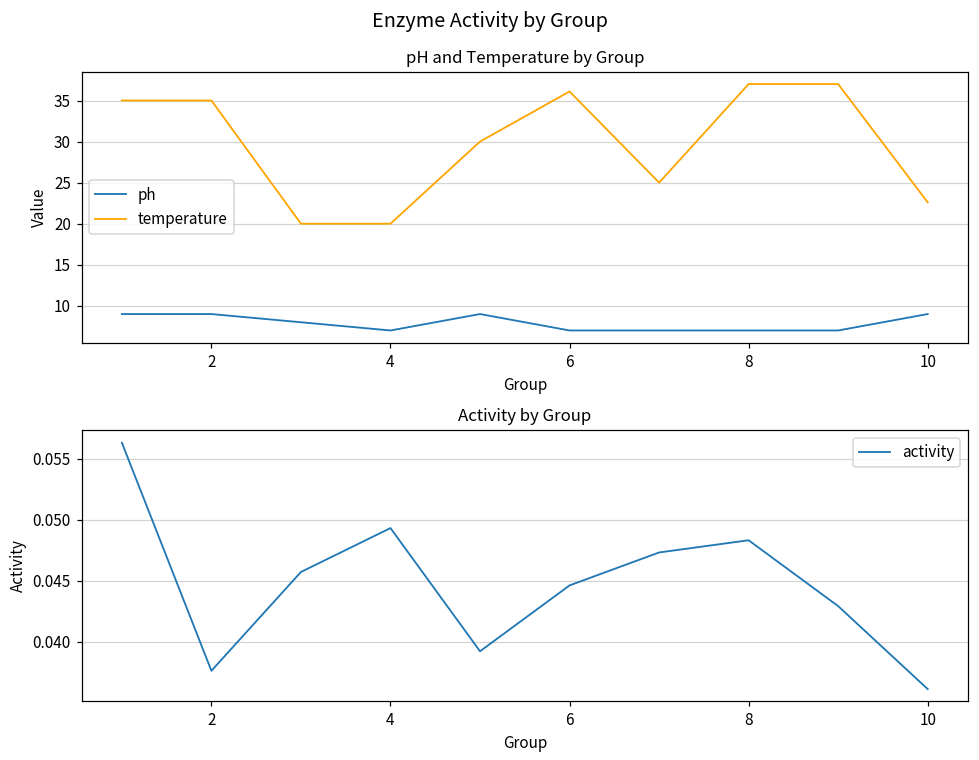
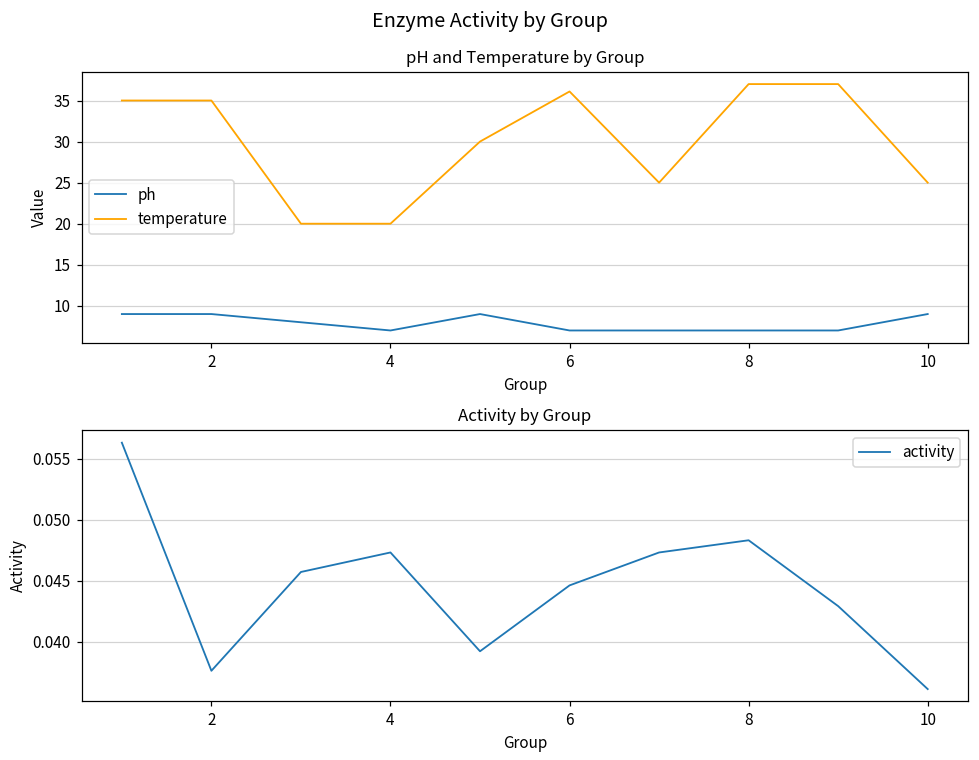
  {
    "pH and Temperature by Group": {
      "ph": {
        "2": 9,
        "4": 7,
        "6": 7,
        "8": 7,
        "10": 9
      },
      "temperature": {
        "2": 35,
        "4": 20,
        "6": 36,
        "8": 37,
-       "10": 23
+       "10": 25
      }
    },
    "Activity by Group": {
      "2": 0.0376,
-     "4": 0.0493,
+     "4": 0.0473,
      "6": 0.0446,
      "8": 0.0483,
      "10": 0.0361
    }
  }
